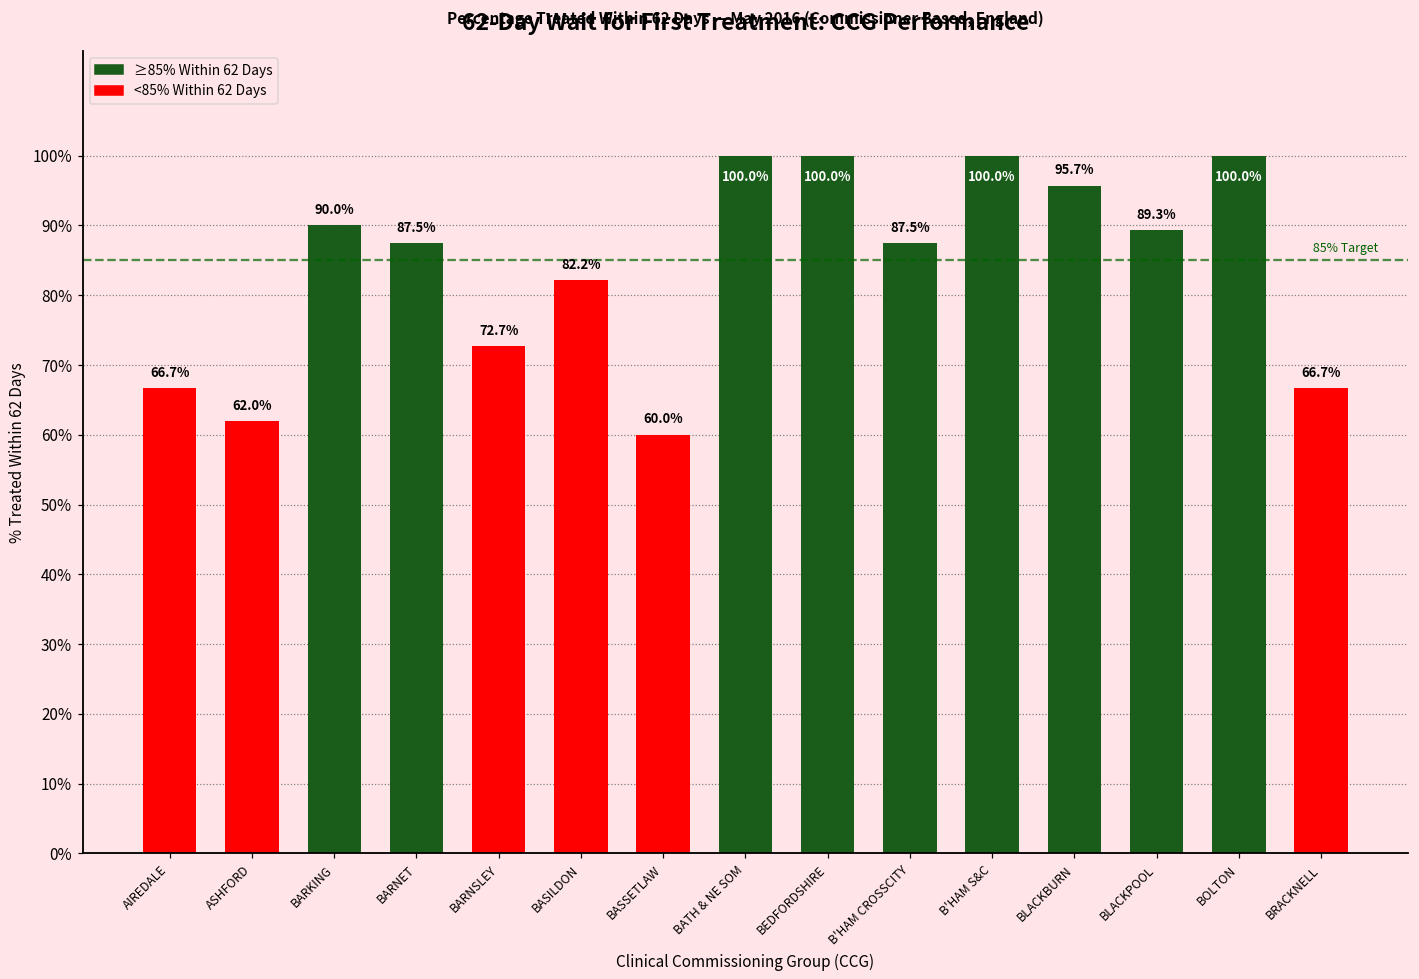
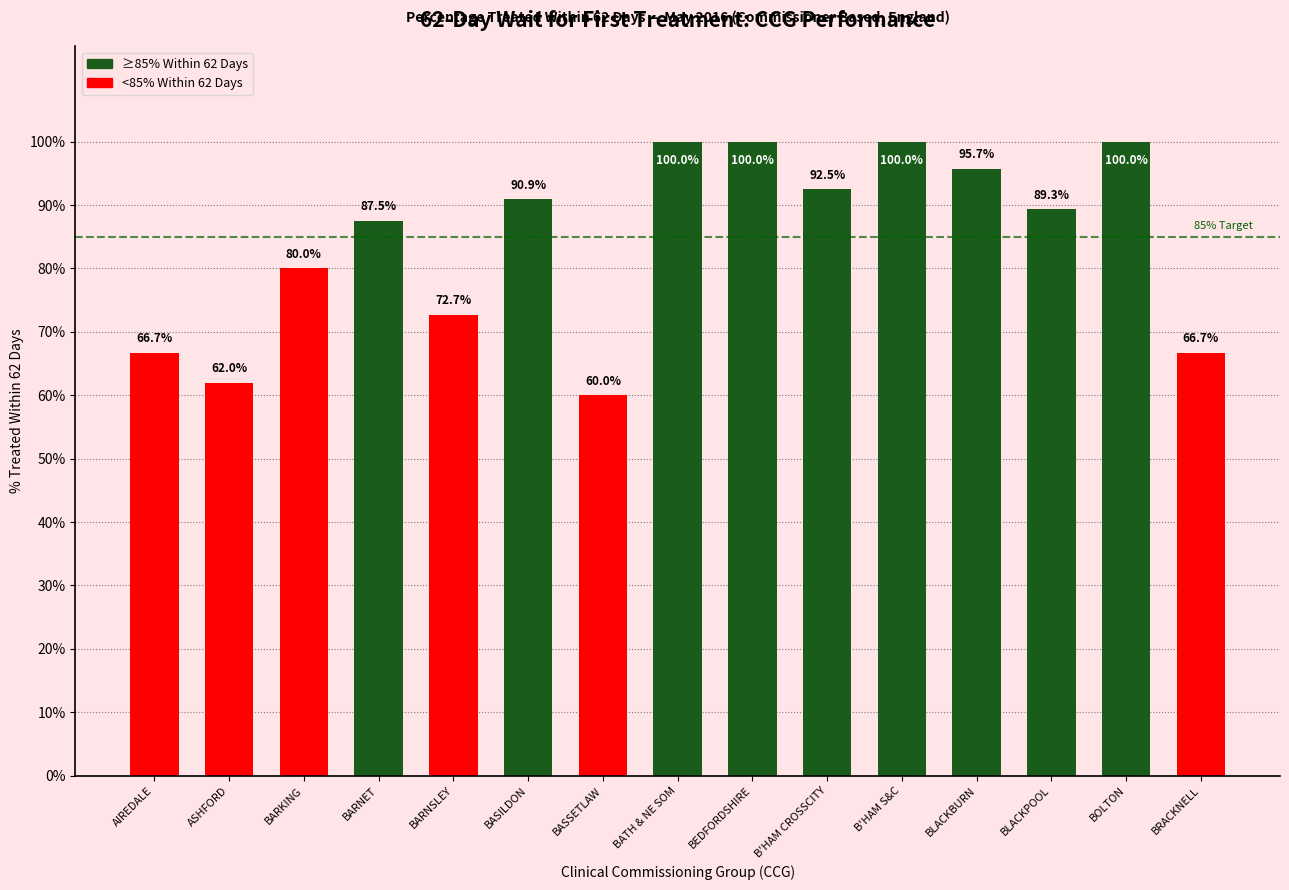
  {
    "AIREDALE": "66.7%",
    "ASHFORD": "62.0%",
-   "BARKING": "90.0%",
+   "BARKING": "80.0%",
    "BARNET": "87.5%",
    "BARNSLEY": "72.7%",
-   "BASILDON": "82.2%",
+   "BASILDON": "90.9%",
    "BASSETLAW": "60.0%",
    "BATH & NE SOM": "100.0%",
    "BEDFORDSHIRE": "100.0%",
-   "B'HAM CROSSCITY": "87.5%",
+   "B'HAM CROSSCITY": "92.5%",
    "B'HAM S&C": "100.0%",
    "BLACKBURN": "95.7%",
    "BLACKPOOL": "89.3%",
    "BOLTON": "100.0%",
    "BRACKNELL": "66.7%"
  }
